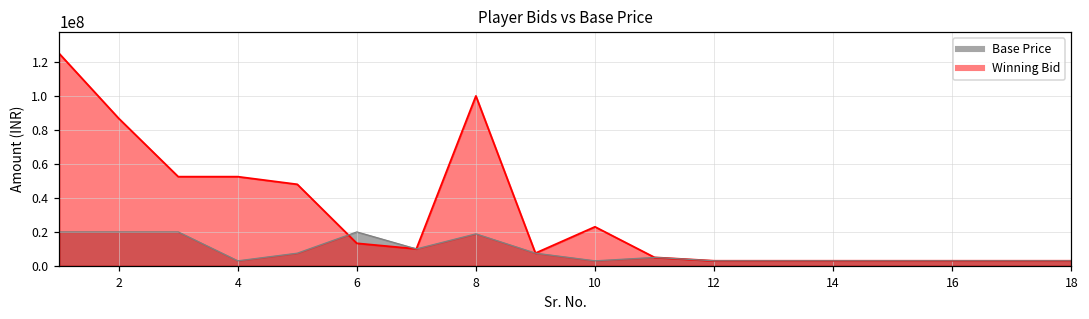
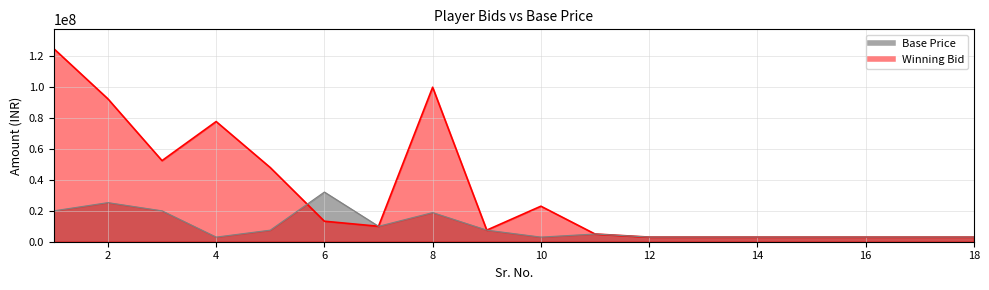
  {
    "Base Price": {
-     "2": 20000000,
+     "2": 25000000,
      "4": 3000000,
-     "6": 20000000,
+     "6": 32000000,
      "8": 19000000,
      "10": 3000000
    },
    "Winning Bid": {
-     "2": 87000000,
-     "4": 53000000,
+     "2": 93000000,
+     "4": 78000000,
      "6": 13000000,
      "8": 100000000,
      "10": 23000000
    }
  }
